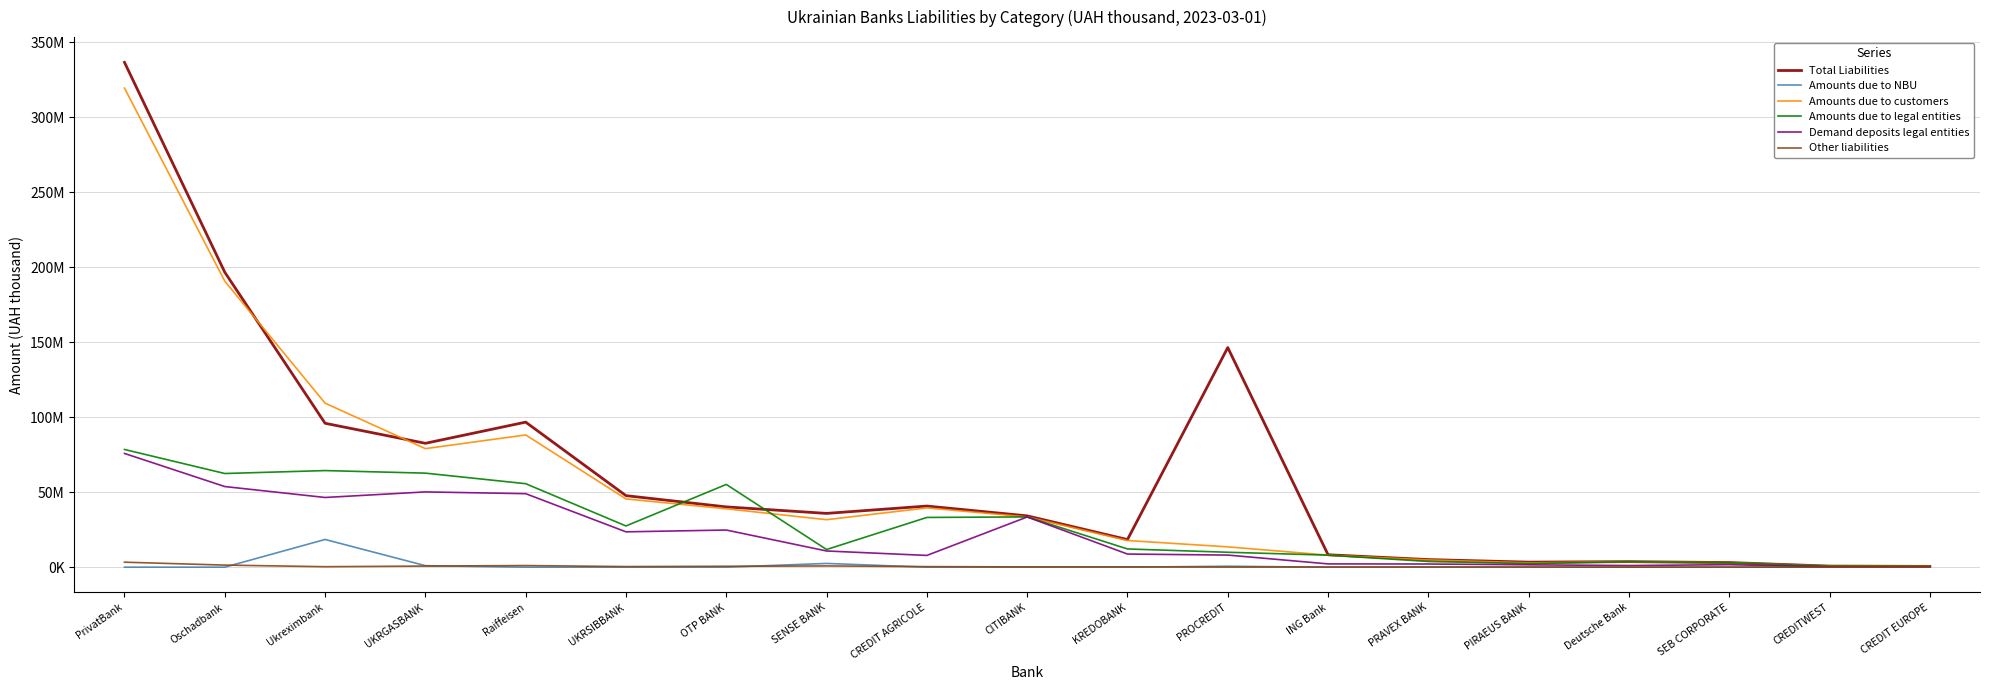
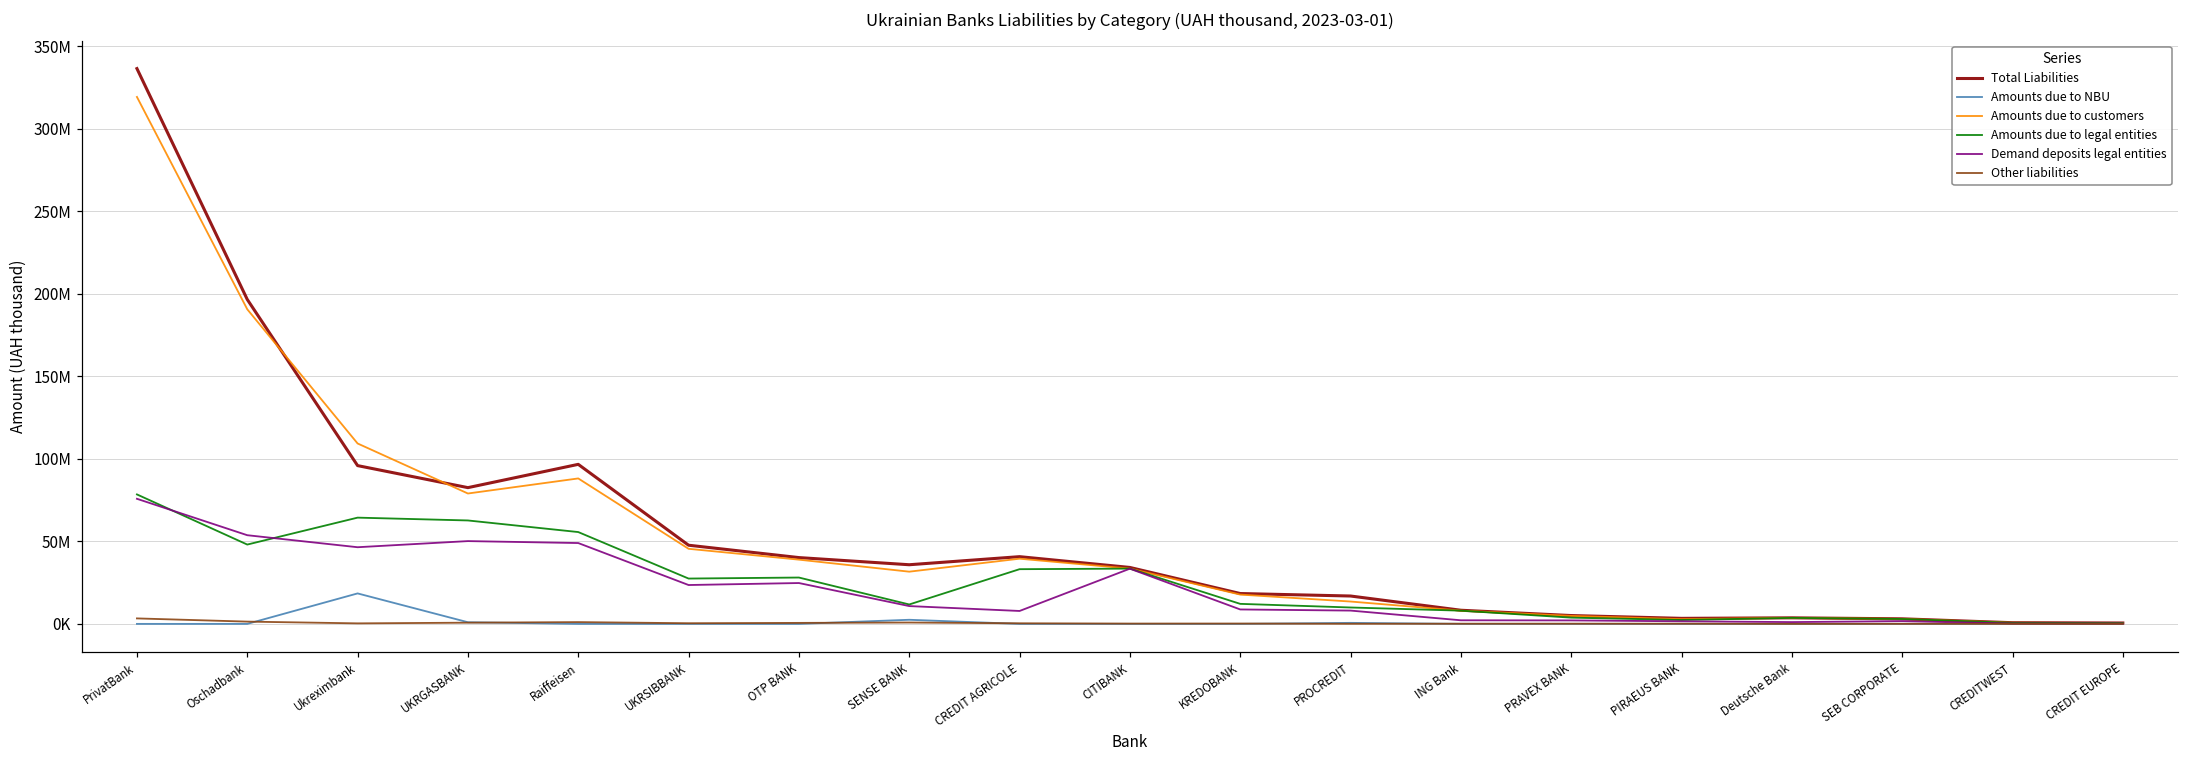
  {
    "Total Liabilities": {
      "PrivatBank": 337000000,
      "Oschadbank": 197000000,
      "Ukreximbank": 96000000,
      "UKRGASBANK": 83000000,
      "Raiffeisen": 97000000,
      "UKRSIBBANK": 48000000,
      "SENSE BANK": 36000000,
-     "PROCREDIT": 146000000
+     "PROCREDIT": 17000000
    },
    "Amounts due to NBU": {
      "PrivatBank": 0,
      "Ukreximbank": 18000000
    },
    "Amounts due to customers": {
      "PrivatBank": 319000000,
      "Oschadbank": 191000000,
      "Ukreximbank": 109000000,
      "UKRGASBANK": 79000000,
      "Raiffeisen": 88000000,
      "UKRSIBBANK": 46000000,
      "SENSE BANK": 32000000,
      "PROCREDIT": 14000000
    },
    "Amounts due to legal entities": {
      "PrivatBank": 78000000,
-     "Oschadbank": 62000000,
+     "Oschadbank": 48000000,
      "Ukreximbank": 64000000,
      "UKRGASBANK": 63000000,
      "Raiffeisen": 56000000,
      "UKRSIBBANK": 27000000,
-     "OTP BANK": 55000000,
+     "OTP BANK": 28000000,
      "CREDIT AGRICOLE": 33000000,
      "KREDOBANK": 12000000,
      "PROCREDIT": 10000000
    },
    "Demand deposits legal entities": {
      "PrivatBank": 76000000,
      "Oschadbank": 54000000,
      "Ukreximbank": 46000000,
      "UKRGASBANK": 50000000,
      "Raiffeisen": 49000000,
      "UKRSIBBANK": 24000000,
      "OTP BANK": 25000000,
      "CREDIT AGRICOLE": 8000000,
      "KREDOBANK": 9000000,
      "PROCREDIT": 8000000,
      "ING Bank": 2000000
    },
    "Other liabilities": {
      "PrivatBank": 3000000,
      "Ukreximbank": 0
    }
  }
